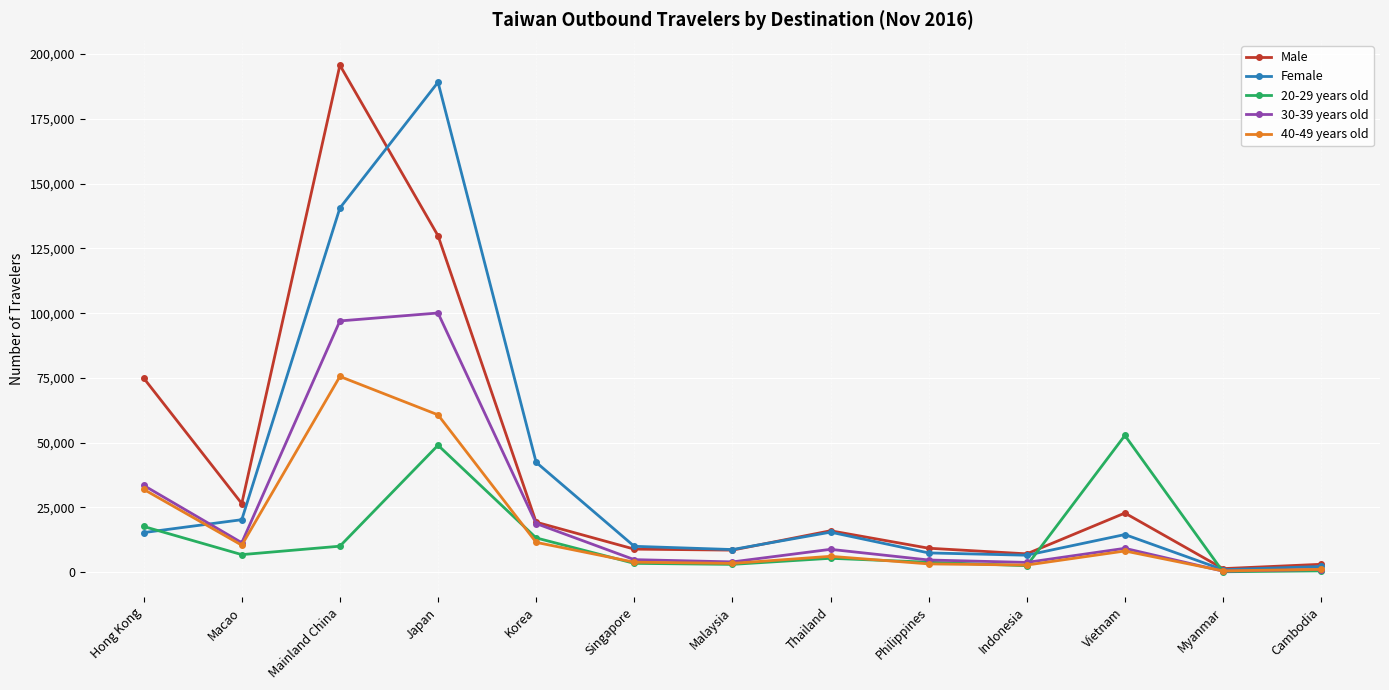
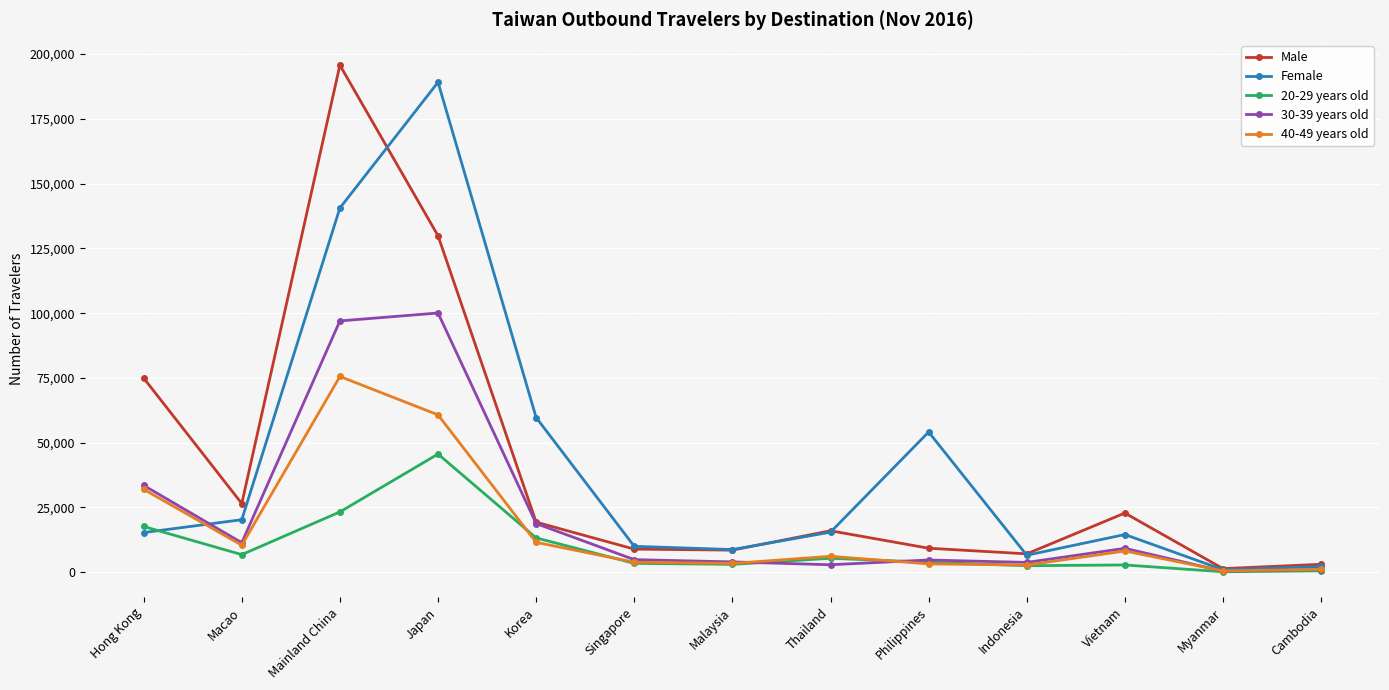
  {
    "Male": {
      "Hong Kong": "75,000",
      "Macao": "27,000",
      "Mainland China": "196,000",
      "Japan": "130,000",
      "Singapore": "9,000",
      "Philippines": "9,000",
      "Vietnam": "23,000"
    },
    "Female": {
      "Hong Kong": "15,000",
      "Macao": "20,000",
      "Mainland China": "141,000",
      "Japan": "189,000",
-     "Korea": "42,000",
+     "Korea": "60,000",
      "Singapore": "10,000",
-     "Philippines": "7,000",
+     "Philippines": "54,000",
      "Vietnam": "15,000"
    },
    "20-29 years old": {
      "Hong Kong": "18,000",
      "Macao": "7,000",
-     "Mainland China": "10,000",
-     "Japan": "49,000",
+     "Mainland China": "23,000",
+     "Japan": "46,000",
      "Korea": "13,000",
-     "Vietnam": "53,000"
+     "Vietnam": "3,000"
    },
    "30-39 years old": {
      "Hong Kong": "34,000",
      "Mainland China": "97,000",
      "Japan": "100,000",
      "Singapore": "5,000",
-     "Thailand": "9,000",
+     "Thailand": "3,000",
      "Indonesia": "4,000",
      "Vietnam": "9,000"
    },
    "40-49 years old": {
      "Hong Kong": "32,000",
      "Mainland China": "76,000",
      "Japan": "61,000",
      "Korea": "12,000",
      "Vietnam": "8,000"
    }
  }
